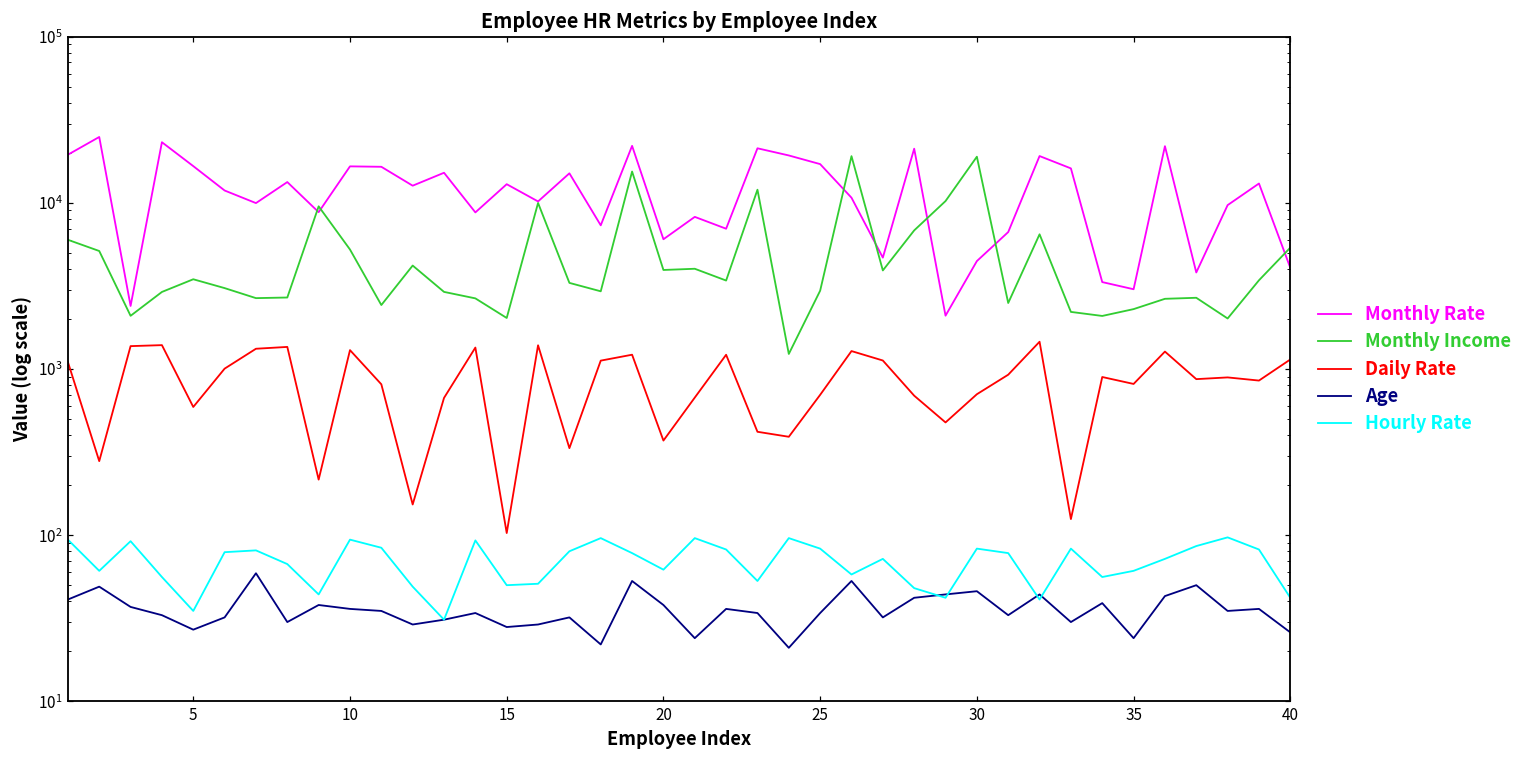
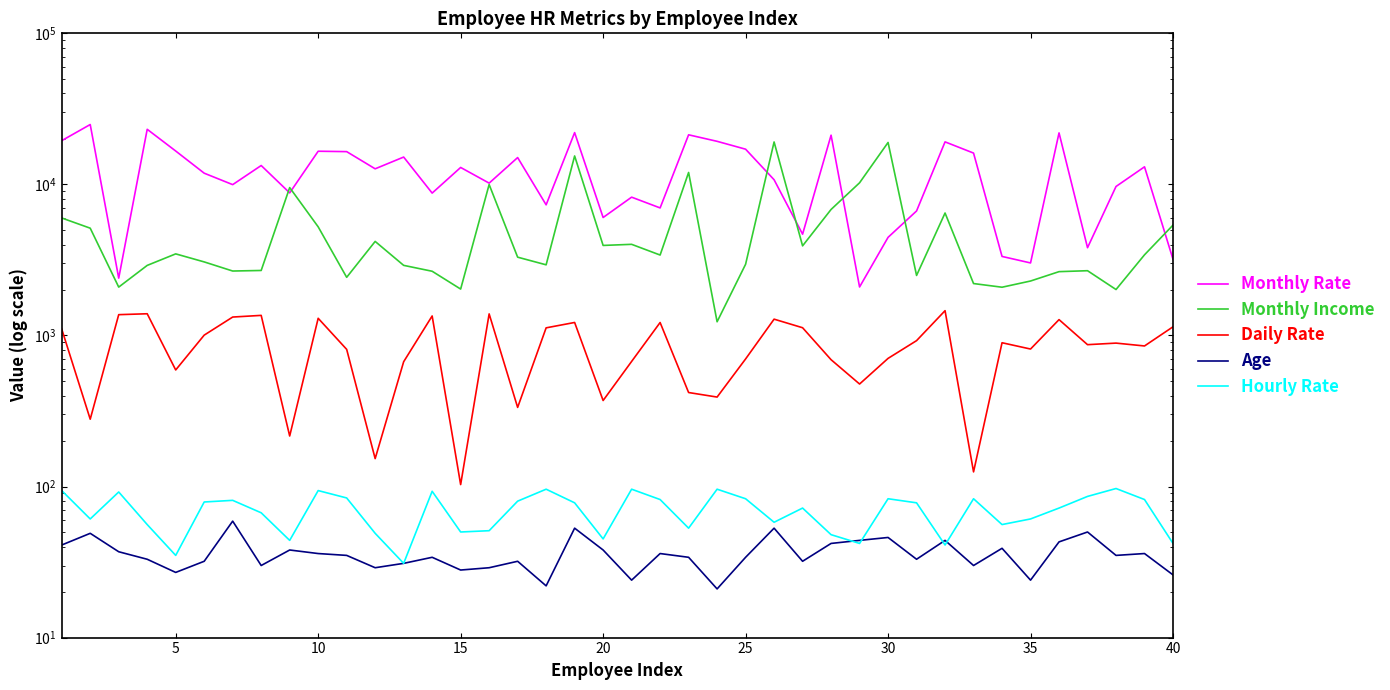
  {
    "Monthly Rate": {
      "5": 17000,
      "10": 17000,
      "15": 13000,
      "20": 6000,
      "25": 17000,
      "30": 4500,
      "35": 3000,
-     "40": 4100
+     "40": 3200
    },
    "Monthly Income": {
      "5": 3500,
      "10": 5200,
      "15": 2000,
      "20": 3900,
      "25": 3000,
      "30": 19000,
      "35": 2300,
      "40": 5400
    },
    "Daily Rate": {
      "5": 590,
      "10": 1300,
      "15": 100,
      "20": 370,
      "25": 700,
      "30": 700,
      "35": 800,
      "40": 1100
    },
    "Age": {
      "5": 27,
      "10": 36,
      "15": 28,
      "20": 38,
      "25": 34,
      "30": 46,
      "35": 24,
      "40": 26
    },
    "Hourly Rate": {
      "5": 35,
      "10": 90,
      "15": 50,
-     "20": 62,
+     "20": 45,
      "25": 80,
      "30": 80,
      "35": 61,
      "40": 42
    }
  }
